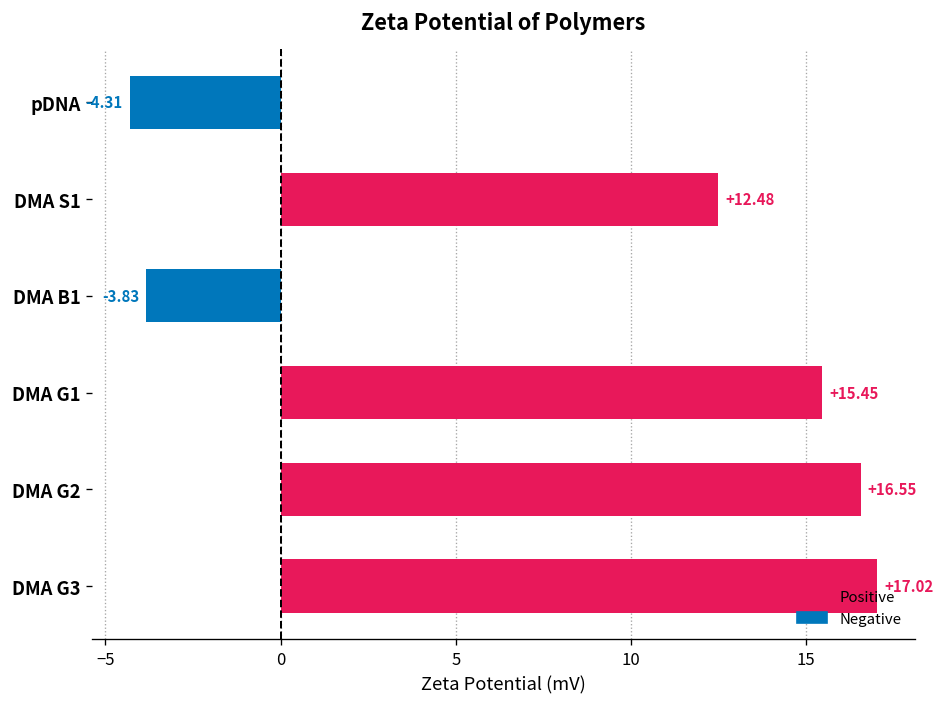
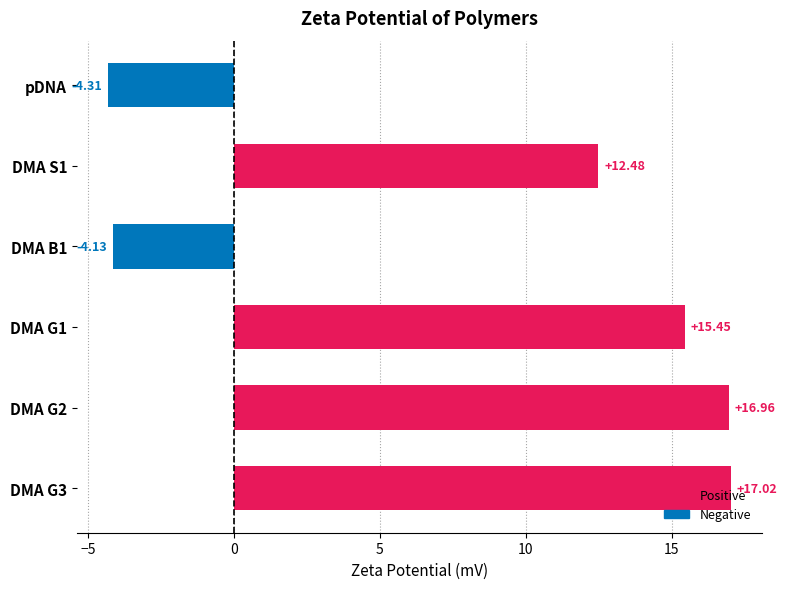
  {
    "pDNA": "-4.31",
    "DMA S1": "+12.48",
-   "DMA B1": "-3.83",
+   "DMA B1": "-4.13",
    "DMA G1": "+15.45",
-   "DMA G2": "+16.55",
+   "DMA G2": "+16.96",
    "DMA G3": "+17.02"
  }
